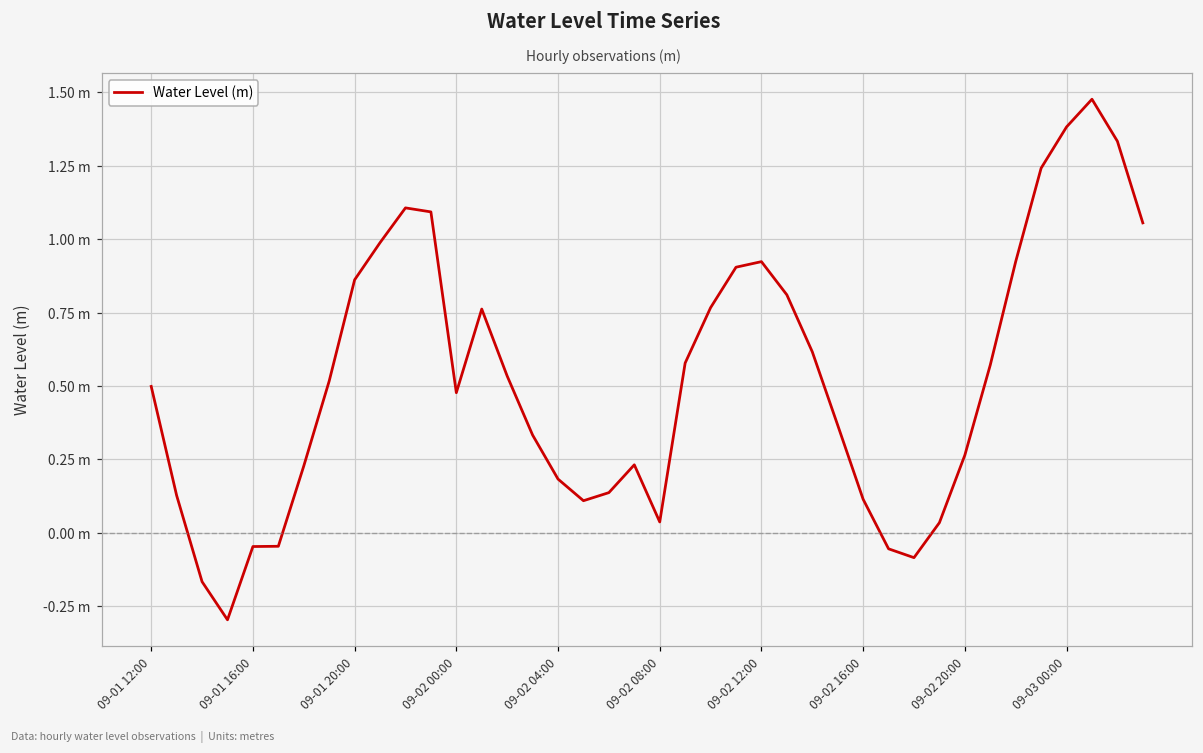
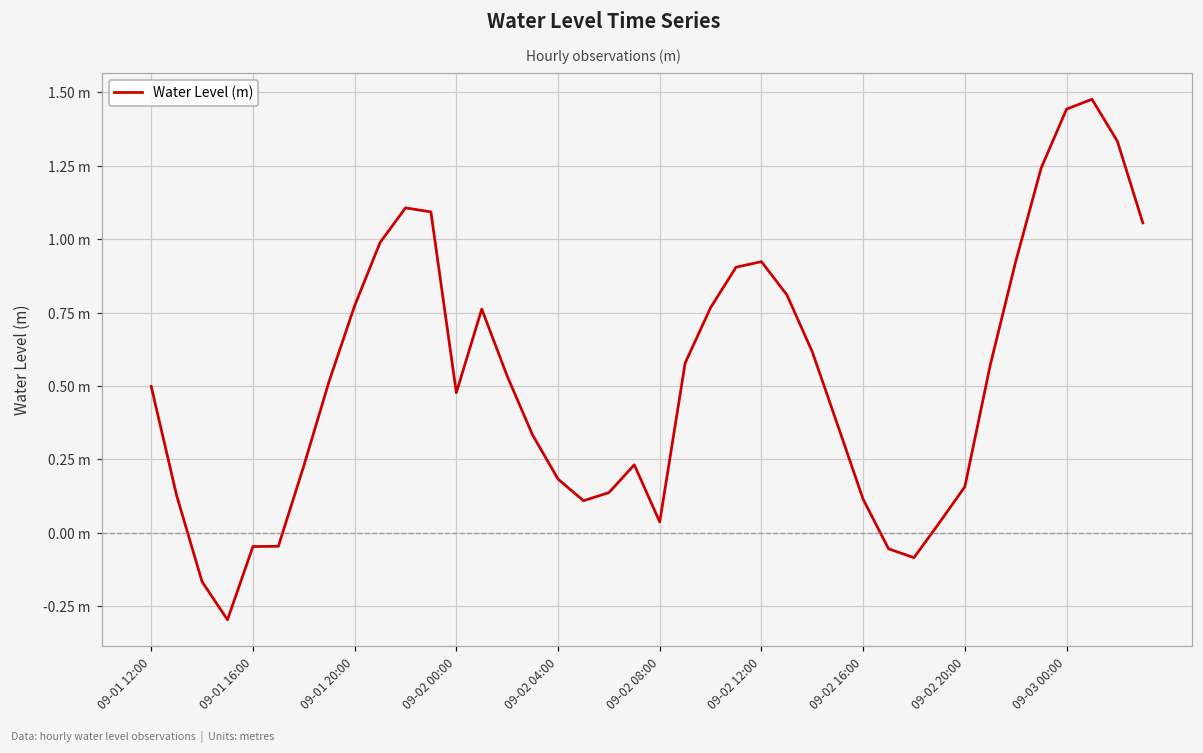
  {
    "09-01 12:00": "0.50 m",
    "09-01 16:00": "-0.05 m",
-   "09-01 20:00": "0.86 m",
+   "09-01 20:00": "0.77 m",
    "09-02 00:00": "0.48 m",
    "09-02 04:00": "0.18 m",
    "09-02 08:00": "0.04 m",
    "09-02 12:00": "0.92 m",
    "09-02 16:00": "0.11 m",
-   "09-02 20:00": "0.26 m",
-   "09-03 00:00": "1.38 m"
+   "09-02 20:00": "0.16 m",
+   "09-03 00:00": "1.44 m"
  }
